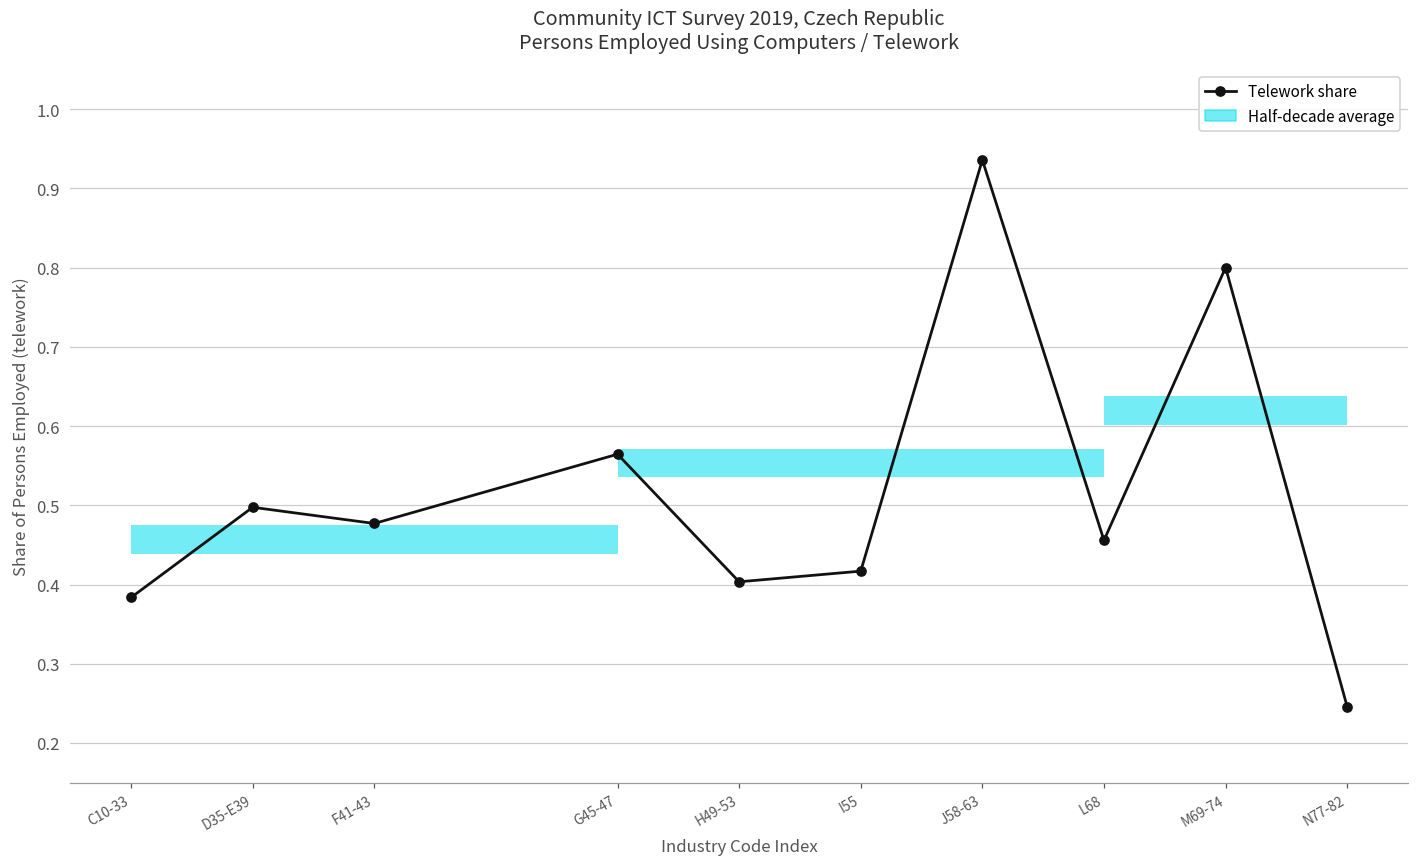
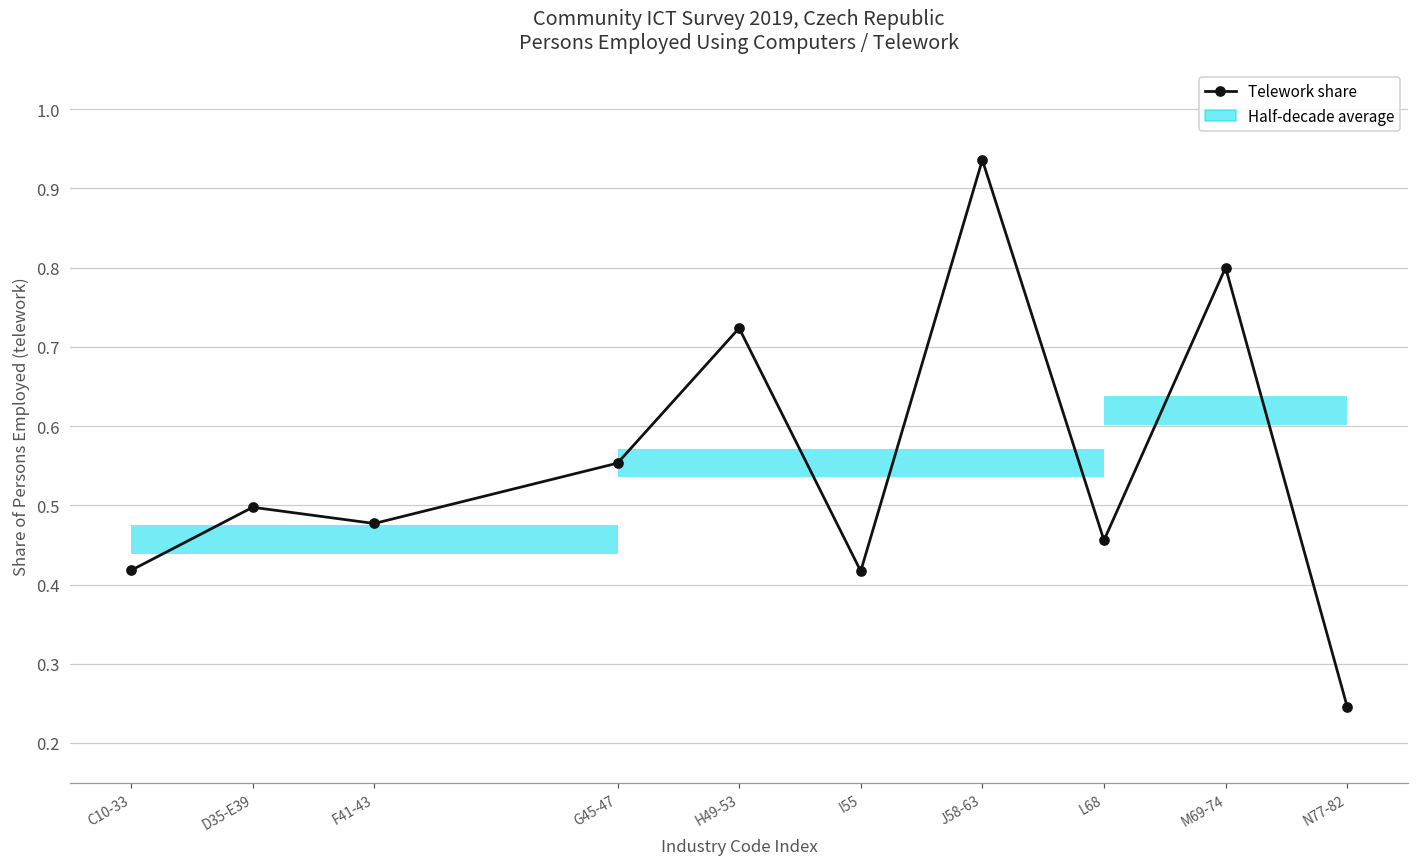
  {
-   "C10-33": 0.38,
+   "C10-33": 0.42,
    "D35-E39": 0.50,
    "F41-43": 0.48,
-   "G45-47": 0.56,
-   "H49-53": 0.40,
+   "G45-47": 0.55,
+   "H49-53": 0.72,
    "I55": 0.42,
    "J58-63": 0.94,
    "L68": 0.46,
    "M69-74": 0.80,
    "N77-82": 0.25
  }
